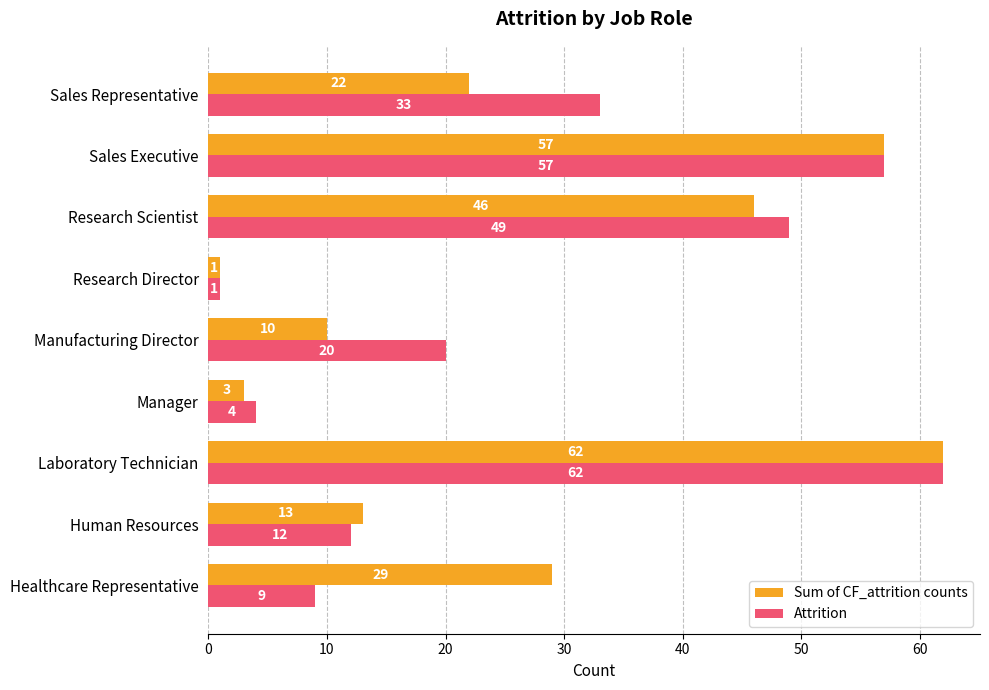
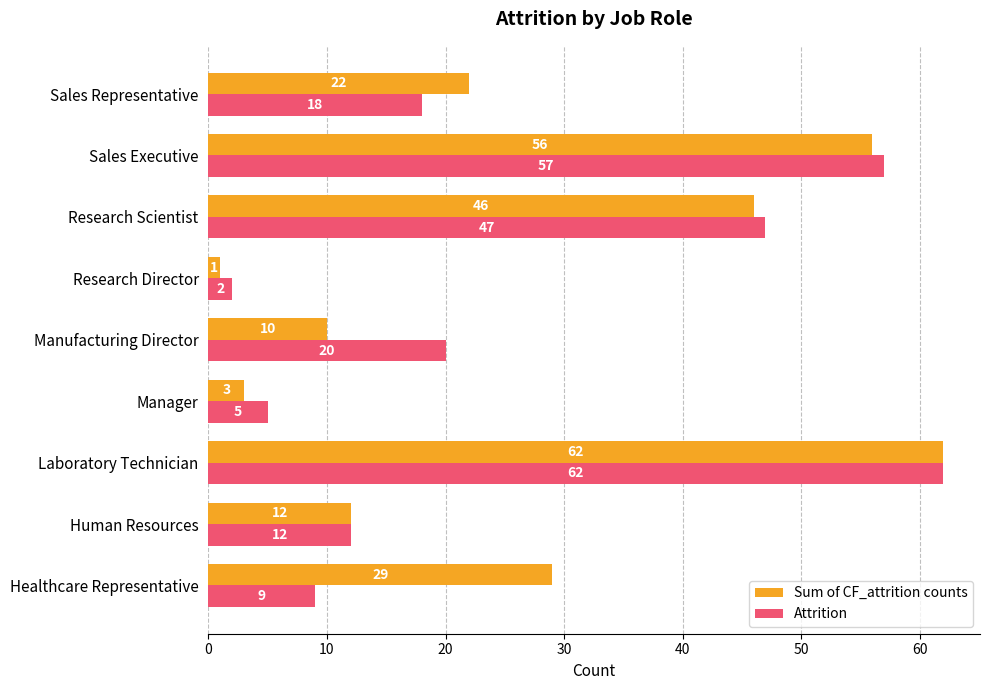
  {
    "Sum of CF_attrition counts": {
      "Sales Representative": 22,
-     "Sales Executive": 57,
+     "Sales Executive": 56,
      "Research Scientist": 46,
      "Research Director": 1,
      "Manufacturing Director": 10,
      "Manager": 3,
      "Laboratory Technician": 62,
-     "Human Resources": 13,
+     "Human Resources": 12,
      "Healthcare Representative": 29
    },
    "Attrition": {
-     "Sales Representative": 33,
+     "Sales Representative": 18,
      "Sales Executive": 57,
-     "Research Scientist": 49,
-     "Research Director": 1,
+     "Research Scientist": 47,
+     "Research Director": 2,
      "Manufacturing Director": 20,
-     "Manager": 4,
+     "Manager": 5,
      "Laboratory Technician": 62,
      "Human Resources": 12,
      "Healthcare Representative": 9
    }
  }
